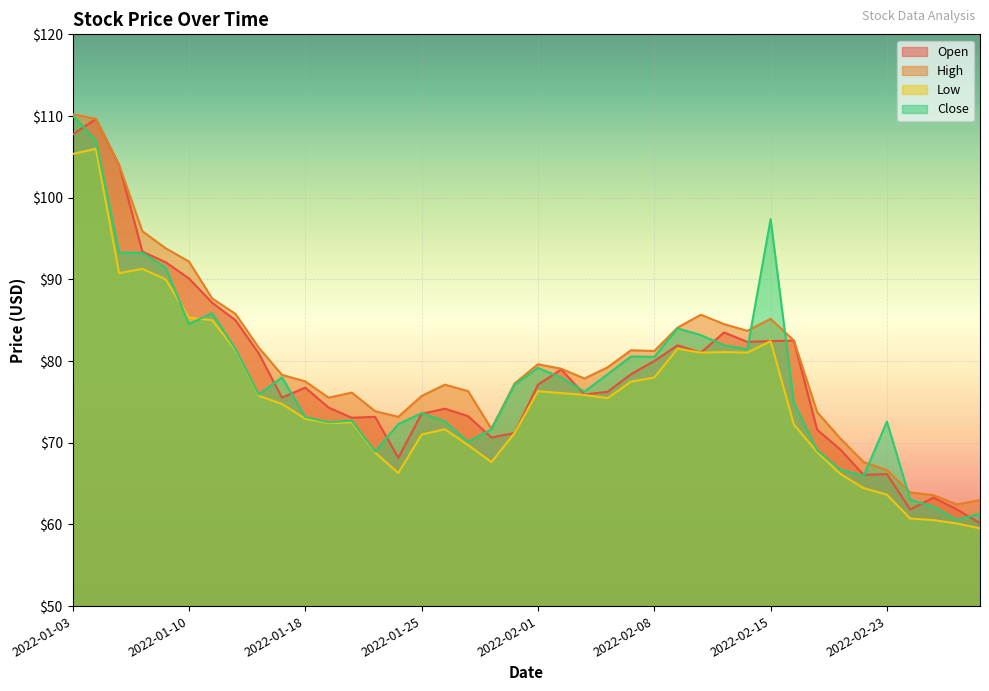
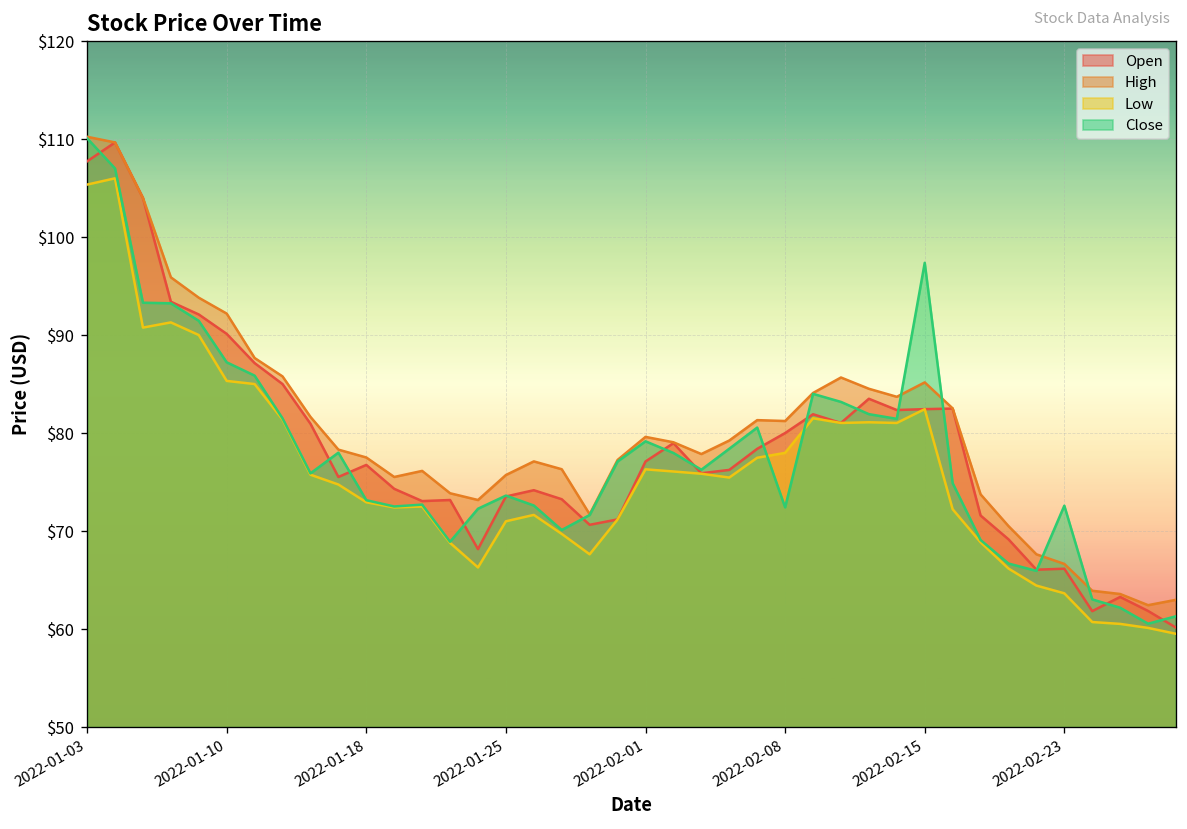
  {
    "Close": {
-     "2022-01-10": "$85",
+     "2022-01-10": "$87",
      "2022-02-01": "$79",
-     "2022-02-08": "$81",
+     "2022-02-08": "$72",
      "2022-02-15": "$97",
      "2022-02-23": "$73"
    }
  }
